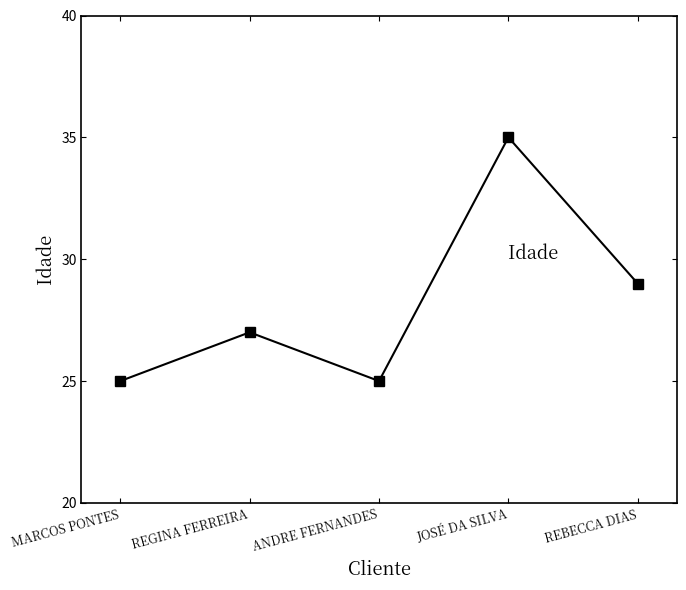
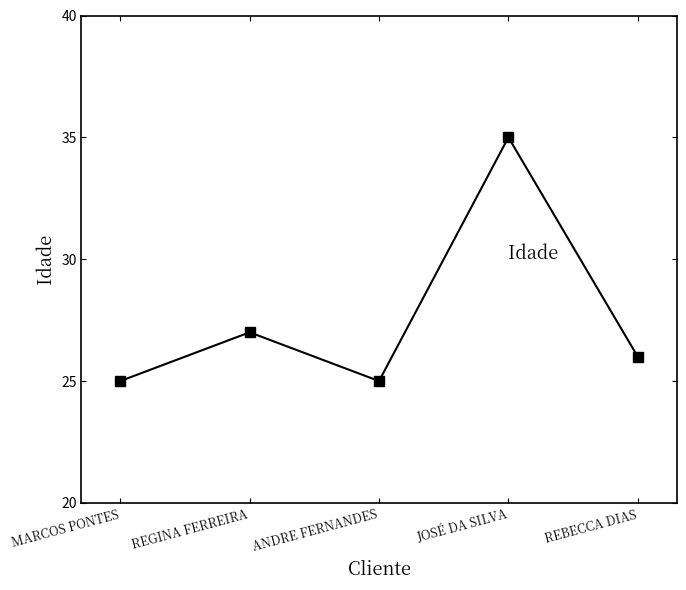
  {
    "MARCOS PONTES": 25,
    "REGINA FERREIRA": 27,
    "ANDRE FERNANDES": 25,
    "JOSÉ DA SILVA": 35,
-   "REBECCA DIAS": 29
+   "REBECCA DIAS": 26
  }
